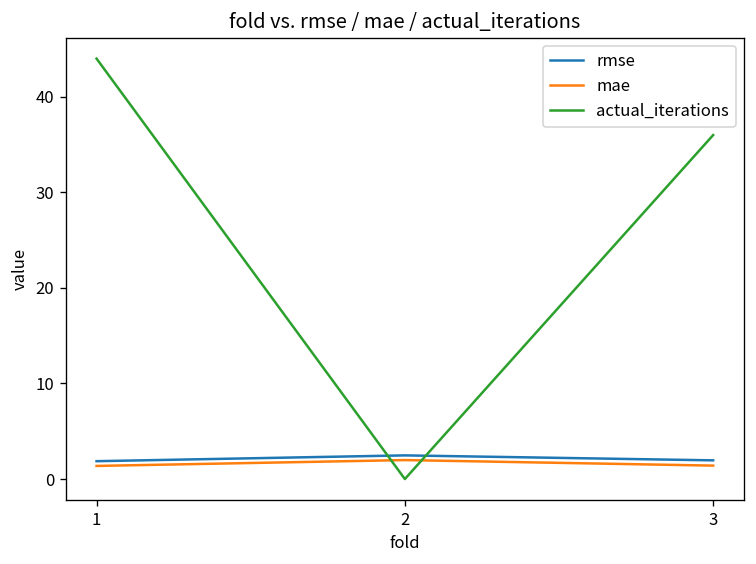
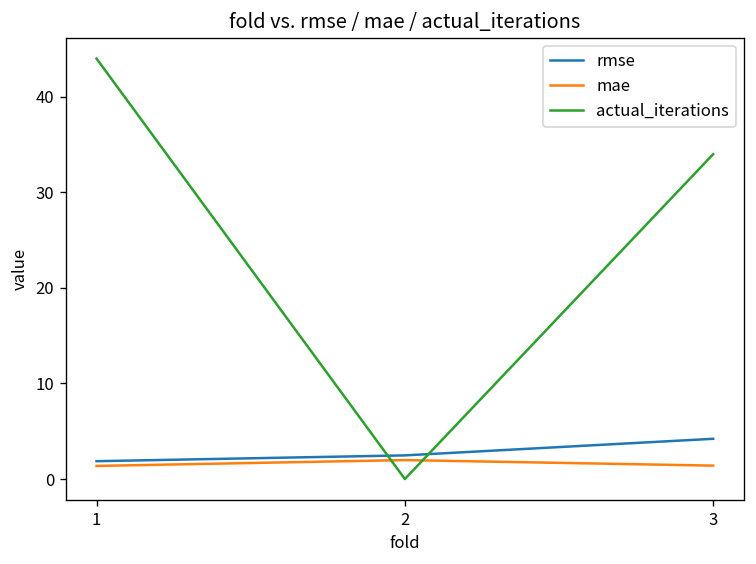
  {
    "rmse": {
      "1": 2,
      "2": 2,
-     "3": 2
+     "3": 4
    },
    "mae": {
      "1": 1,
      "2": 2,
      "3": 1
    },
    "actual_iterations": {
      "1": 44,
      "2": 0,
-     "3": 36
+     "3": 34
    }
  }
